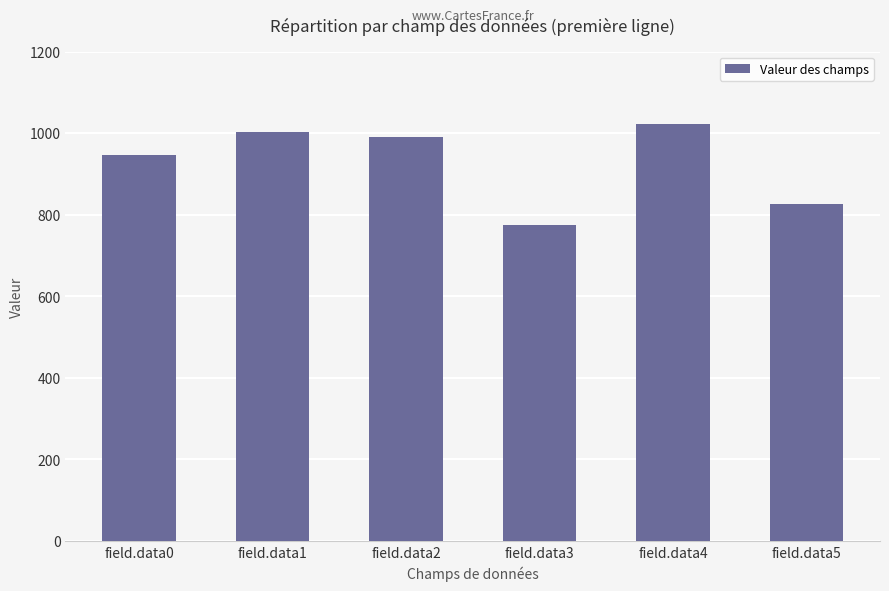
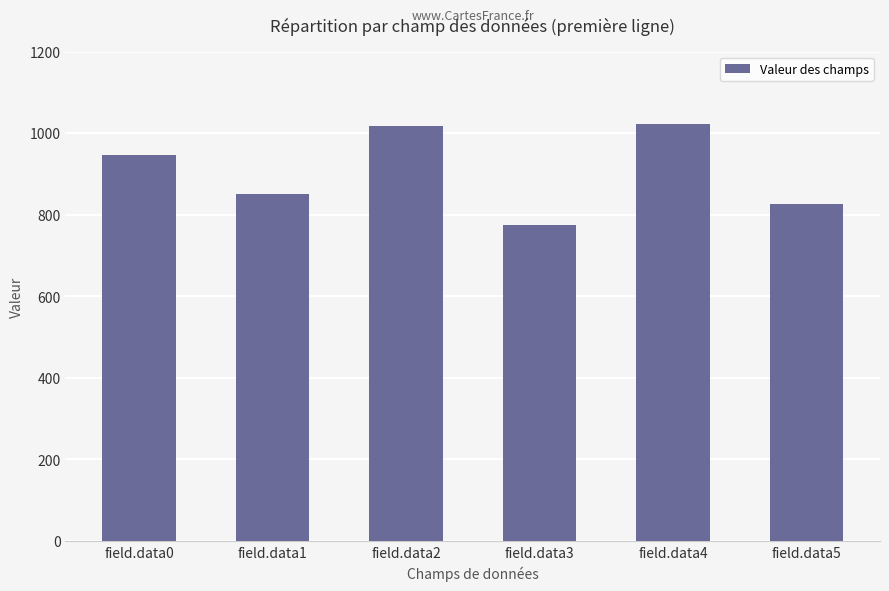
  {
    "field.data0": 950,
-   "field.data1": 1000,
-   "field.data2": 990,
+   "field.data1": 850,
+   "field.data2": 1020,
    "field.data3": 780,
    "field.data4": 1020,
    "field.data5": 830
  }
